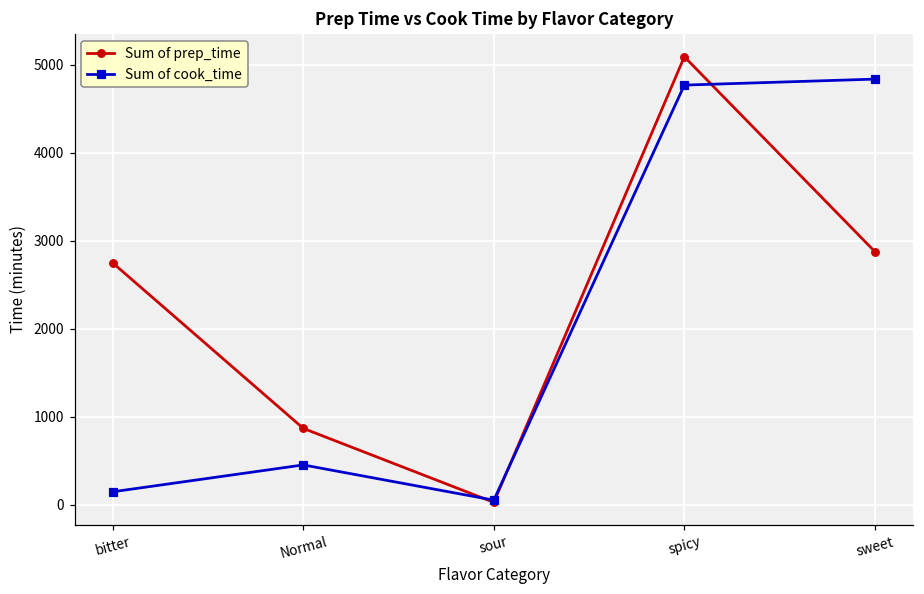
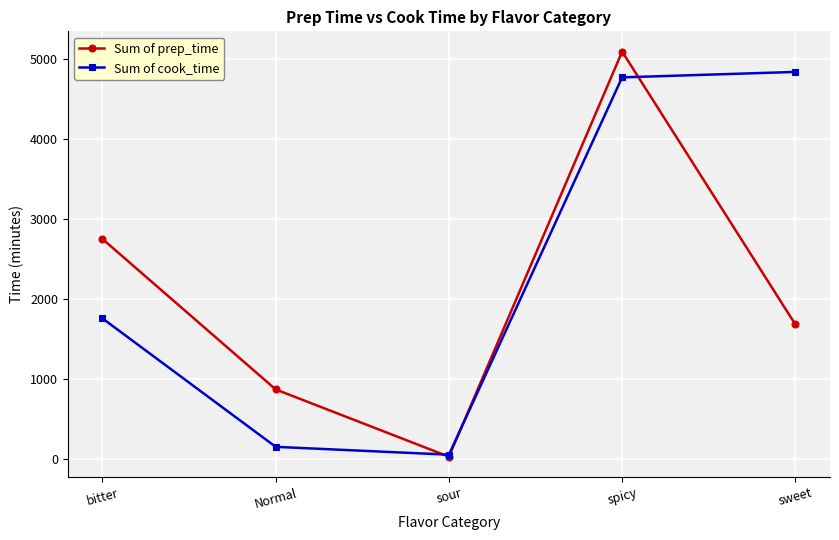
  {
    "Sum of prep_time": {
      "bitter": 2700,
      "Normal": 900,
      "spicy": 5100,
-     "sweet": 2900
+     "sweet": 1700
    },
    "Sum of cook_time": {
-     "bitter": 200,
-     "Normal": 500,
+     "bitter": 1800,
+     "Normal": 200,
      "spicy": 4800,
      "sweet": 4800
    }
  }
